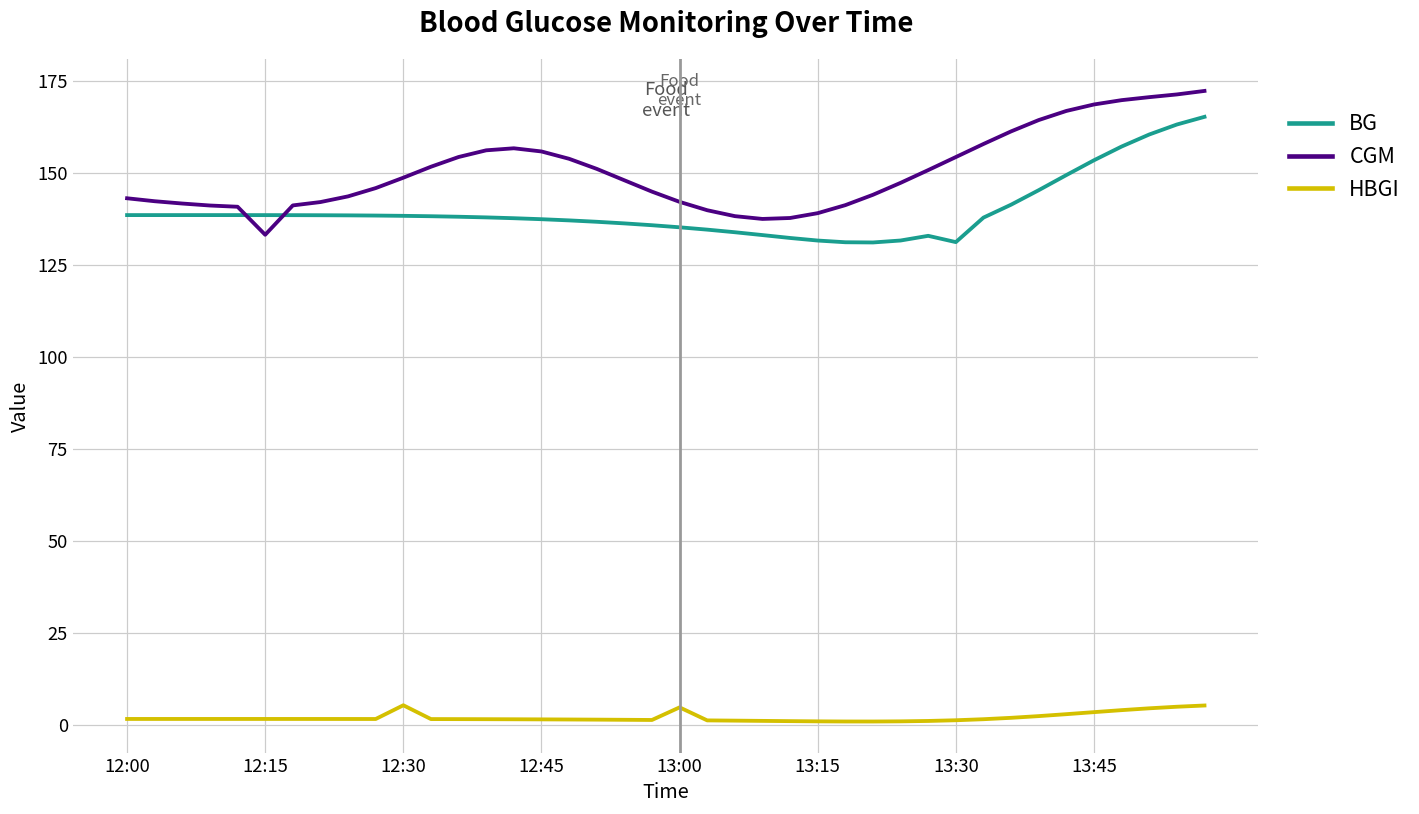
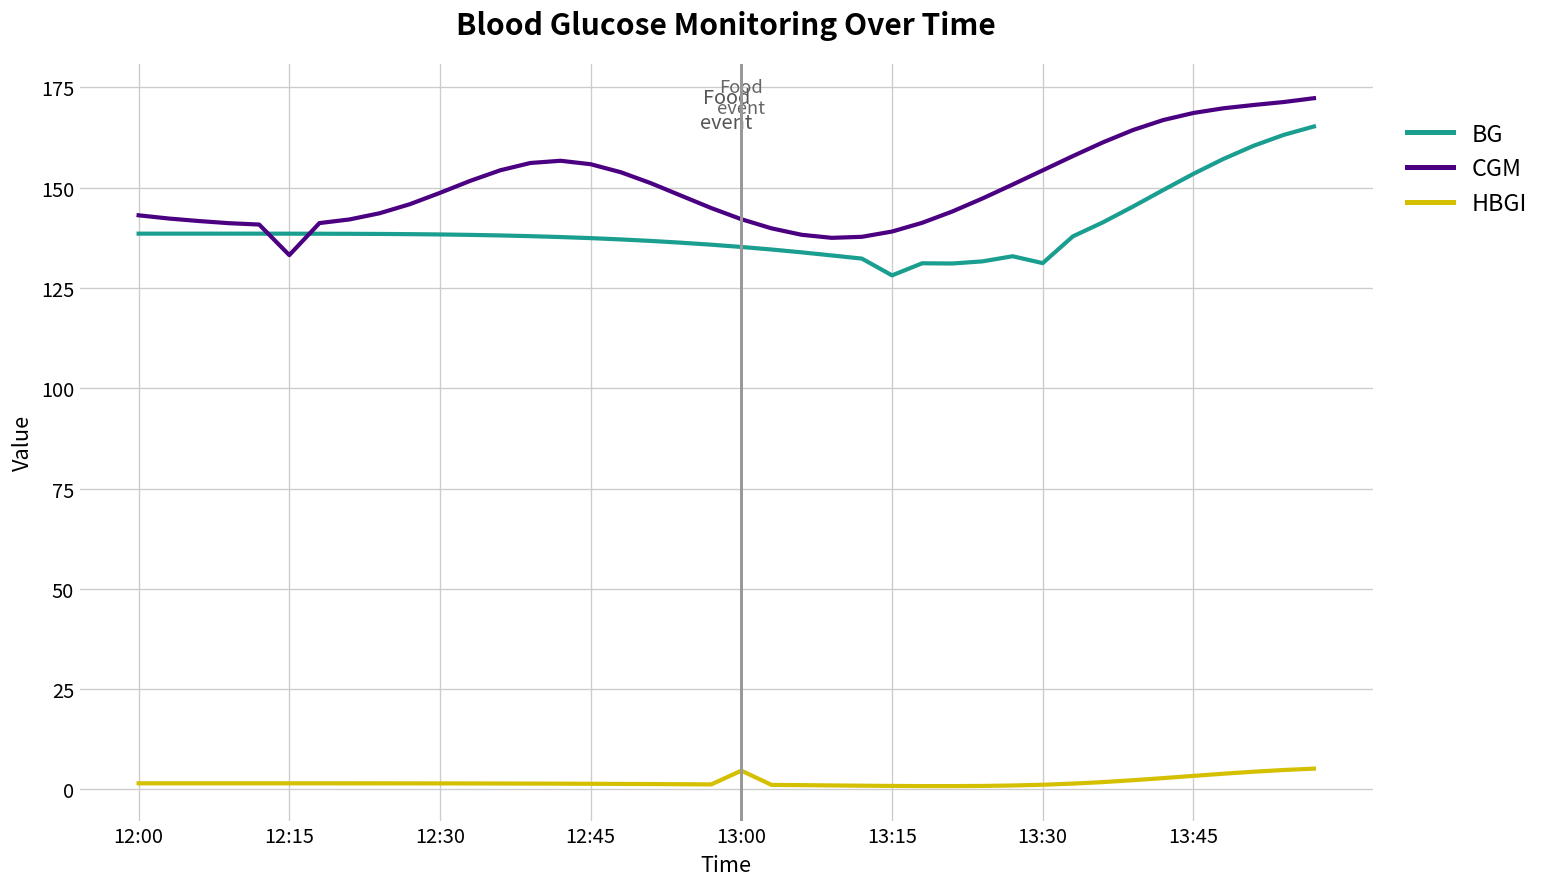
  {
    "BG": {
      "12:00": 139,
      "12:15": 139,
      "12:30": 138,
      "12:45": 137,
      "13:00": 135,
-     "13:15": 132,
+     "13:15": 128,
      "13:30": 131,
      "13:45": 153
    },
    "CGM": {
      "12:00": 143,
      "12:15": 133,
      "12:30": 149,
      "12:45": 156,
      "13:00": 142,
      "13:15": 139,
      "13:30": 154,
      "13:45": 169
    },
    "HBGI": {
      "12:00": 2,
      "12:15": 2,
-     "12:30": 5,
+     "12:30": 1,
      "12:45": 1,
      "13:00": 5,
      "13:15": 1,
      "13:30": 1,
      "13:45": 3
    }
  }
